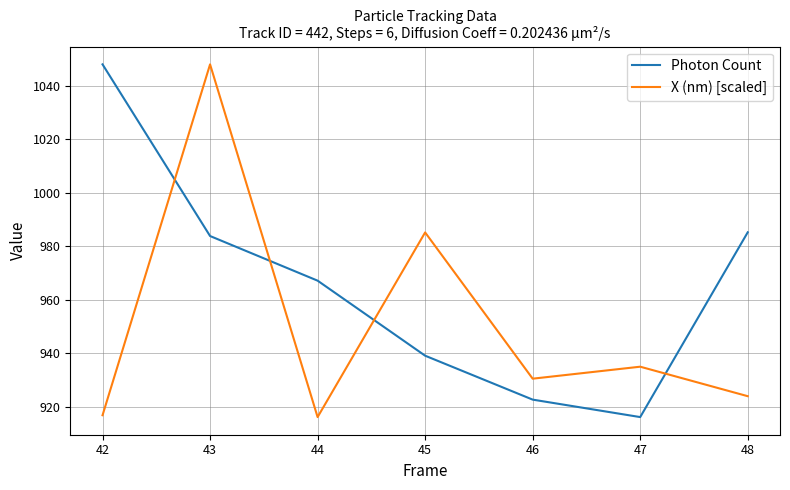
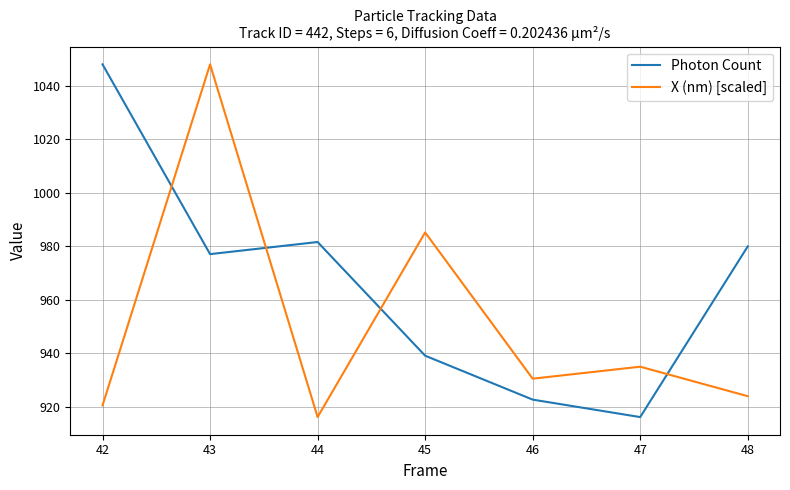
  {
    "Photon Count": {
      "42": 1048,
-     "43": 984,
-     "44": 967,
+     "43": 977,
+     "44": 982,
      "45": 939,
      "46": 923,
      "47": 916,
-     "48": 985
+     "48": 980
    },
    "X (nm) [scaled]": {
-     "42": 917,
+     "42": 920,
      "43": 1048,
      "44": 916,
      "45": 985,
      "46": 930,
      "47": 935,
      "48": 924
    }
  }
